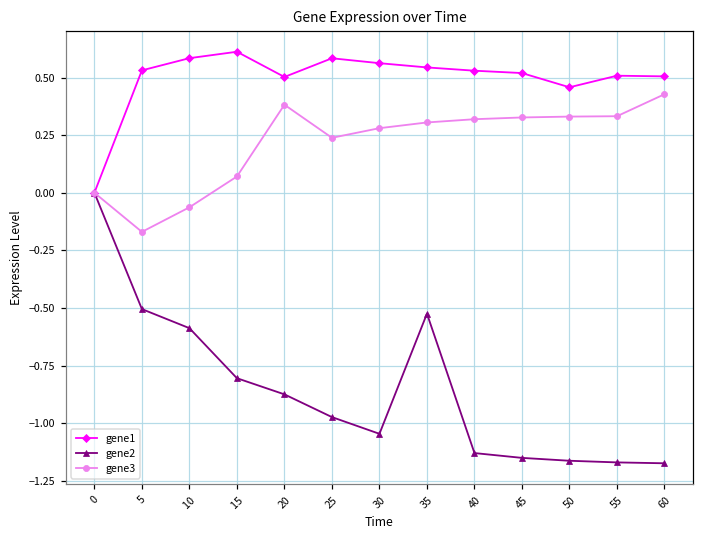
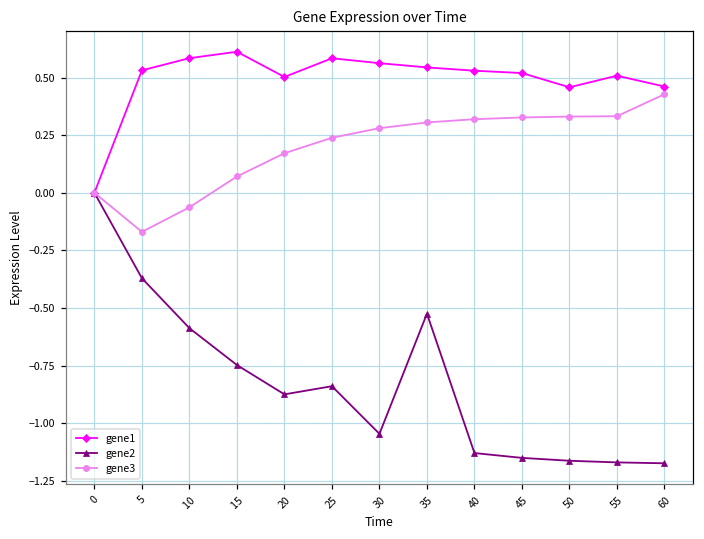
  {
    "gene1": {
      "5": 0.53,
      "10": 0.58,
      "15": 0.61,
      "20": 0.50,
      "25": 0.58,
      "30": 0.56,
      "35": 0.54,
      "40": 0.53,
      "45": 0.52,
      "50": 0.46,
      "55": 0.51,
-     "60": 0.51
+     "60": 0.46
    },
    "gene2": {
-     "5": -0.50,
+     "5": -0.37,
      "10": -0.59,
-     "15": -0.80,
+     "15": -0.75,
      "20": -0.87,
-     "25": -0.97,
+     "25": -0.84,
      "30": -1.05,
      "35": -0.52,
      "40": -1.13,
      "45": -1.15,
      "50": -1.16,
      "55": -1.17,
      "60": -1.17
    },
    "gene3": {
      "5": -0.17,
      "10": -0.06,
      "15": 0.07,
-     "20": 0.38,
+     "20": 0.17,
      "25": 0.24,
      "30": 0.28,
      "35": 0.31,
      "40": 0.32,
      "45": 0.33,
      "50": 0.33,
      "55": 0.33,
      "60": 0.43
    }
  }
